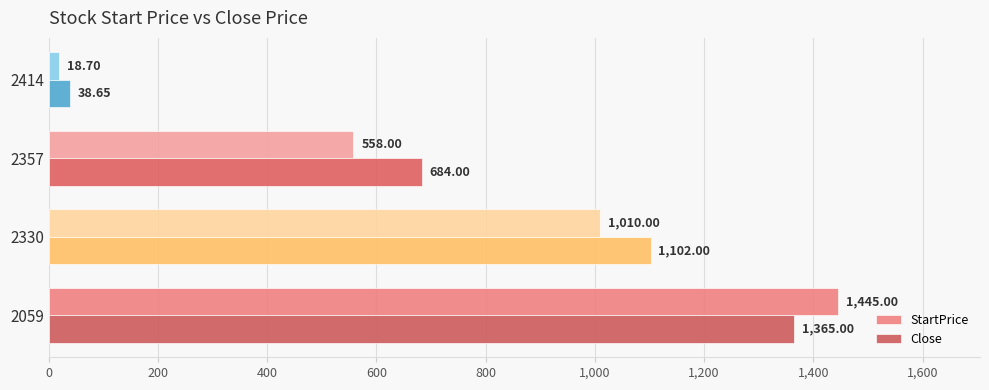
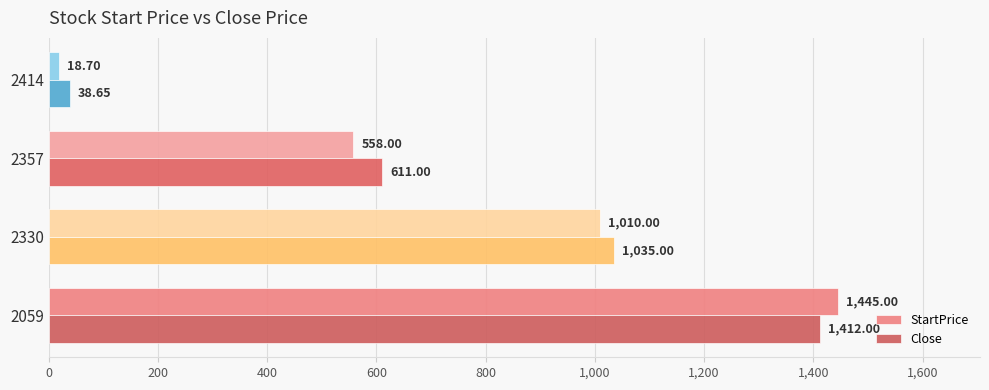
  {
    "StartPrice": {
      "2414": "18.70",
      "2357": "558.00",
      "2330": "1,010.00",
      "2059": "1,445.00"
    },
    "Close": {
      "2414": "38.65",
-     "2357": "684.00",
-     "2330": "1,102.00",
-     "2059": "1,365.00"
+     "2357": "611.00",
+     "2330": "1,035.00",
+     "2059": "1,412.00"
    }
  }
